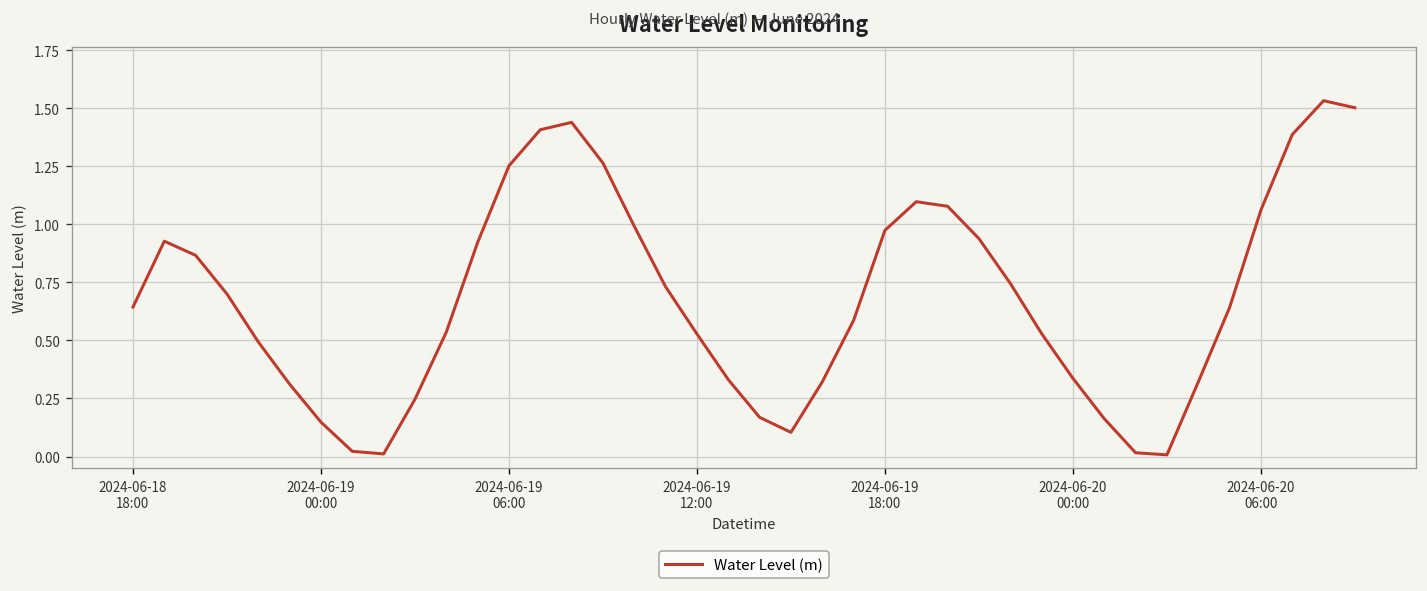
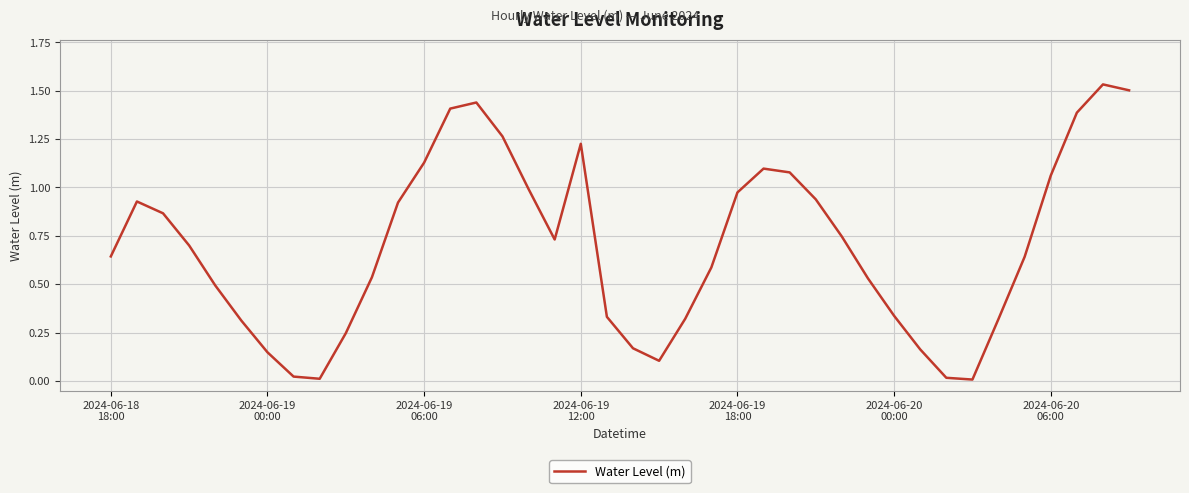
  {
    "2024-06-18 18:00": 0.64,
    "2024-06-19 00:00": 0.15,
-   "2024-06-19 06:00": 1.25,
-   "2024-06-19 12:00": 0.53,
+   "2024-06-19 06:00": 1.13,
+   "2024-06-19 12:00": 1.23,
    "2024-06-19 18:00": 0.97,
    "2024-06-20 00:00": 0.34,
    "2024-06-20 06:00": 1.06
  }
